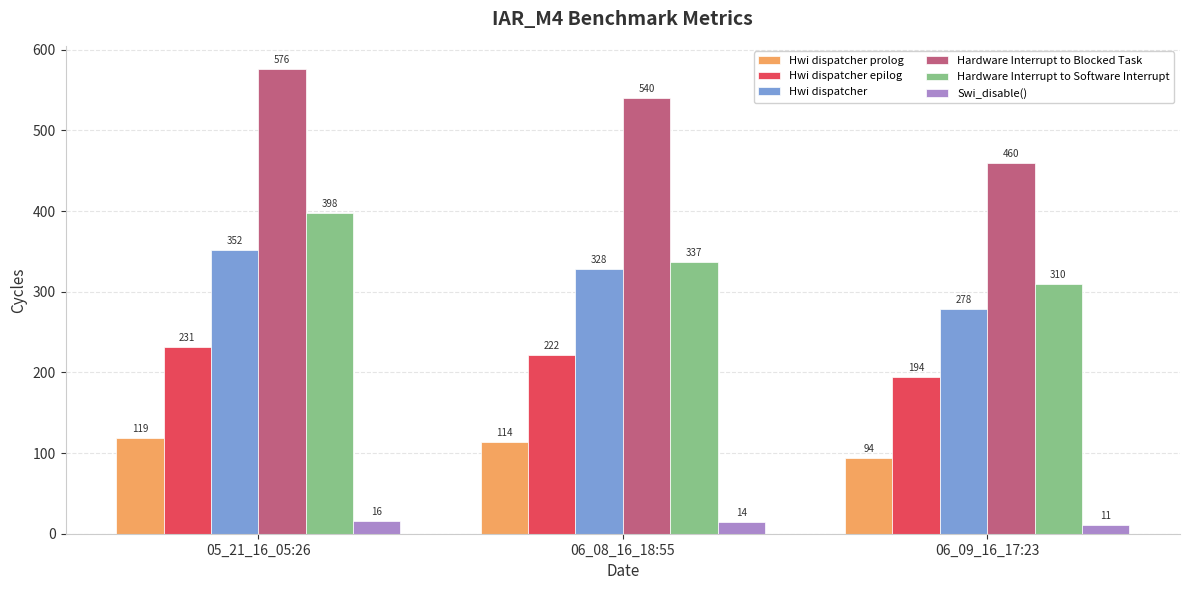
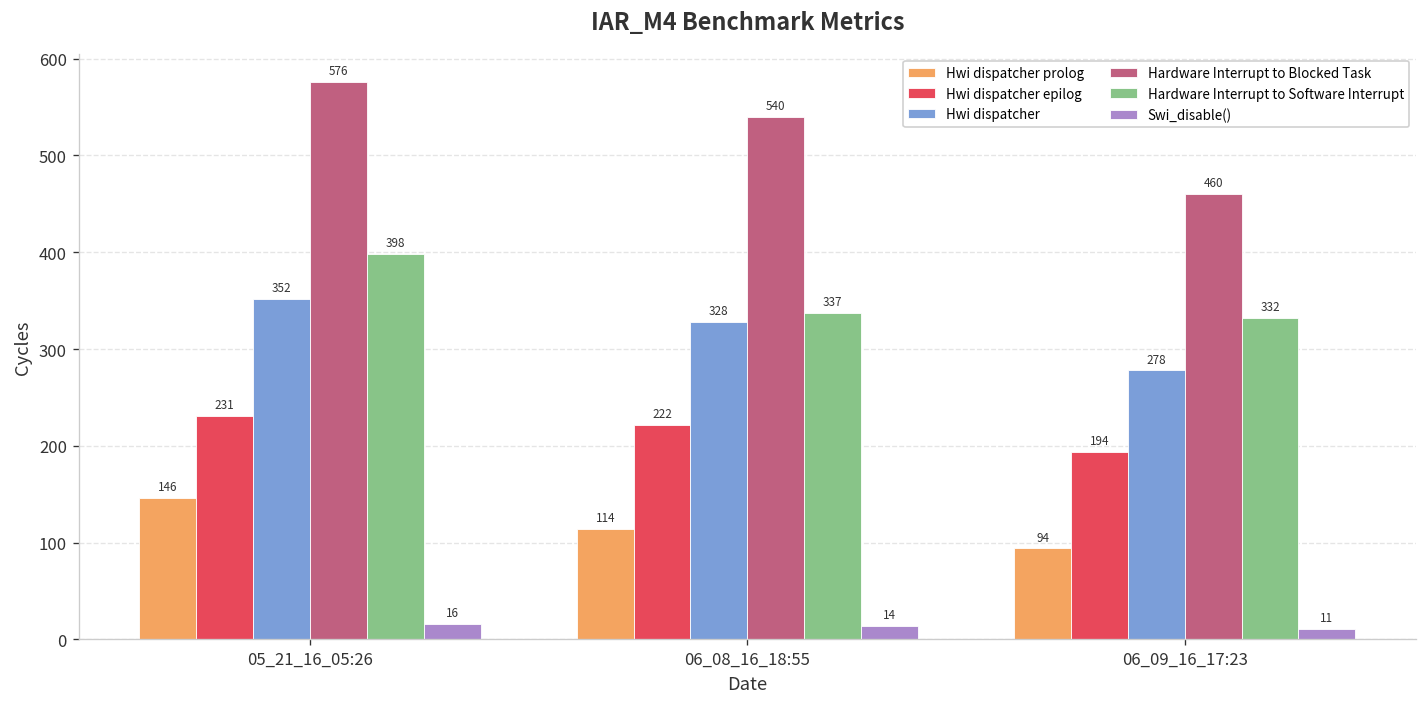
  {
    "Hwi dispatcher prolog": {
-     "05_21_16_05:26": 119,
+     "05_21_16_05:26": 146,
      "06_08_16_18:55": 114,
      "06_09_16_17:23": 94
    },
    "Hwi dispatcher epilog": {
      "05_21_16_05:26": 231,
      "06_08_16_18:55": 222,
      "06_09_16_17:23": 194
    },
    "Hardware Interrupt to Blocked Task": {
      "05_21_16_05:26": 576,
      "06_08_16_18:55": 540,
      "06_09_16_17:23": 460
    },
    "Hardware Interrupt to Software Interrupt": {
      "05_21_16_05:26": 398,
      "06_08_16_18:55": 337,
-     "06_09_16_17:23": 310
+     "06_09_16_17:23": 332
    }
  }
